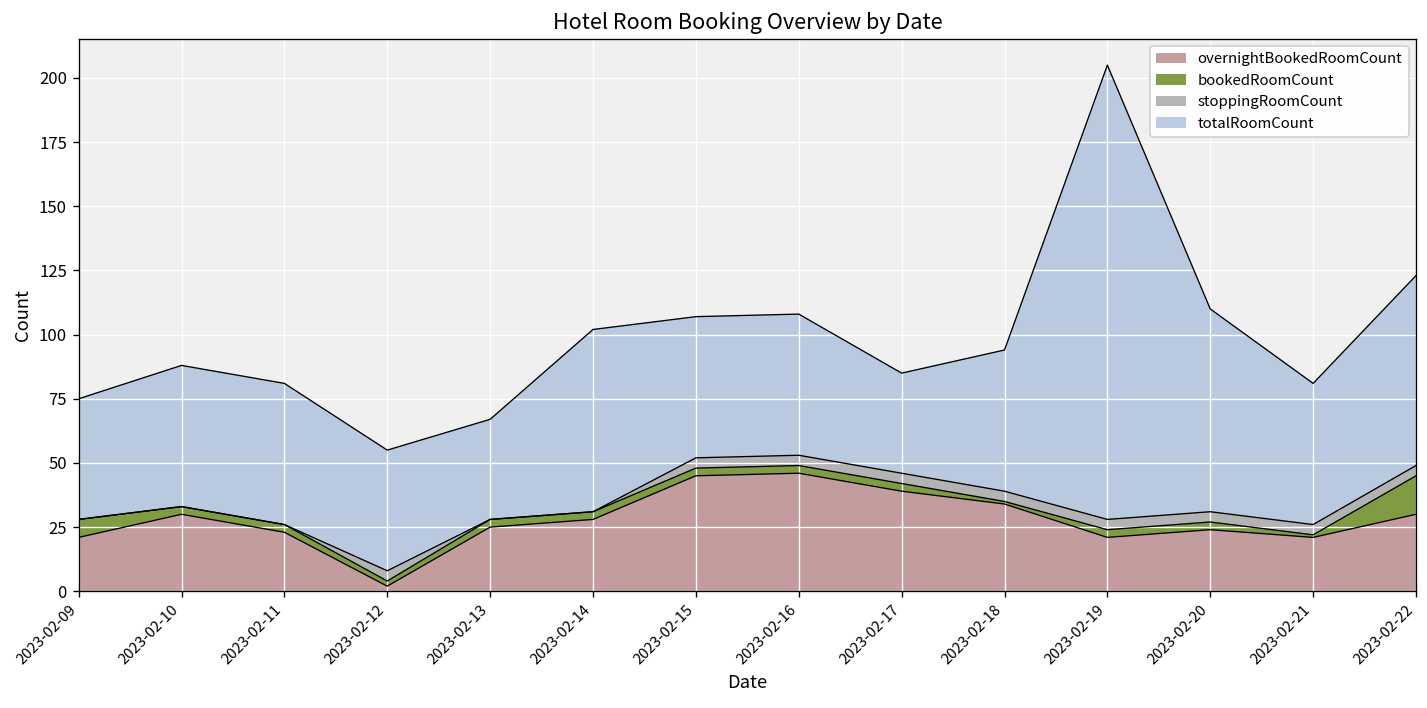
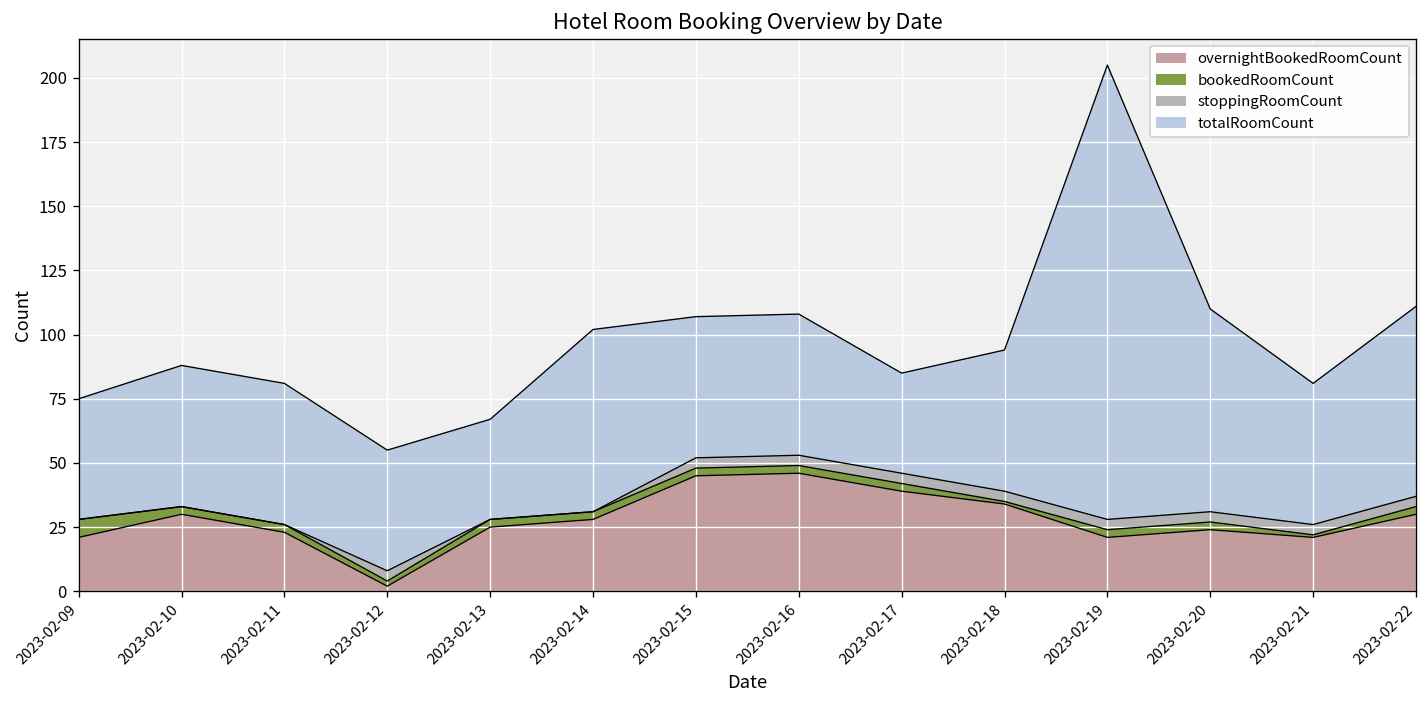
  {
    "bookedRoomCount": {
      "2023-02-12": 2,
      "2023-02-15": 3,
      "2023-02-16": 3,
      "2023-02-17": 3,
      "2023-02-19": 3,
      "2023-02-20": 3,
-     "2023-02-22": 15
+     "2023-02-22": 3
    }
  }
